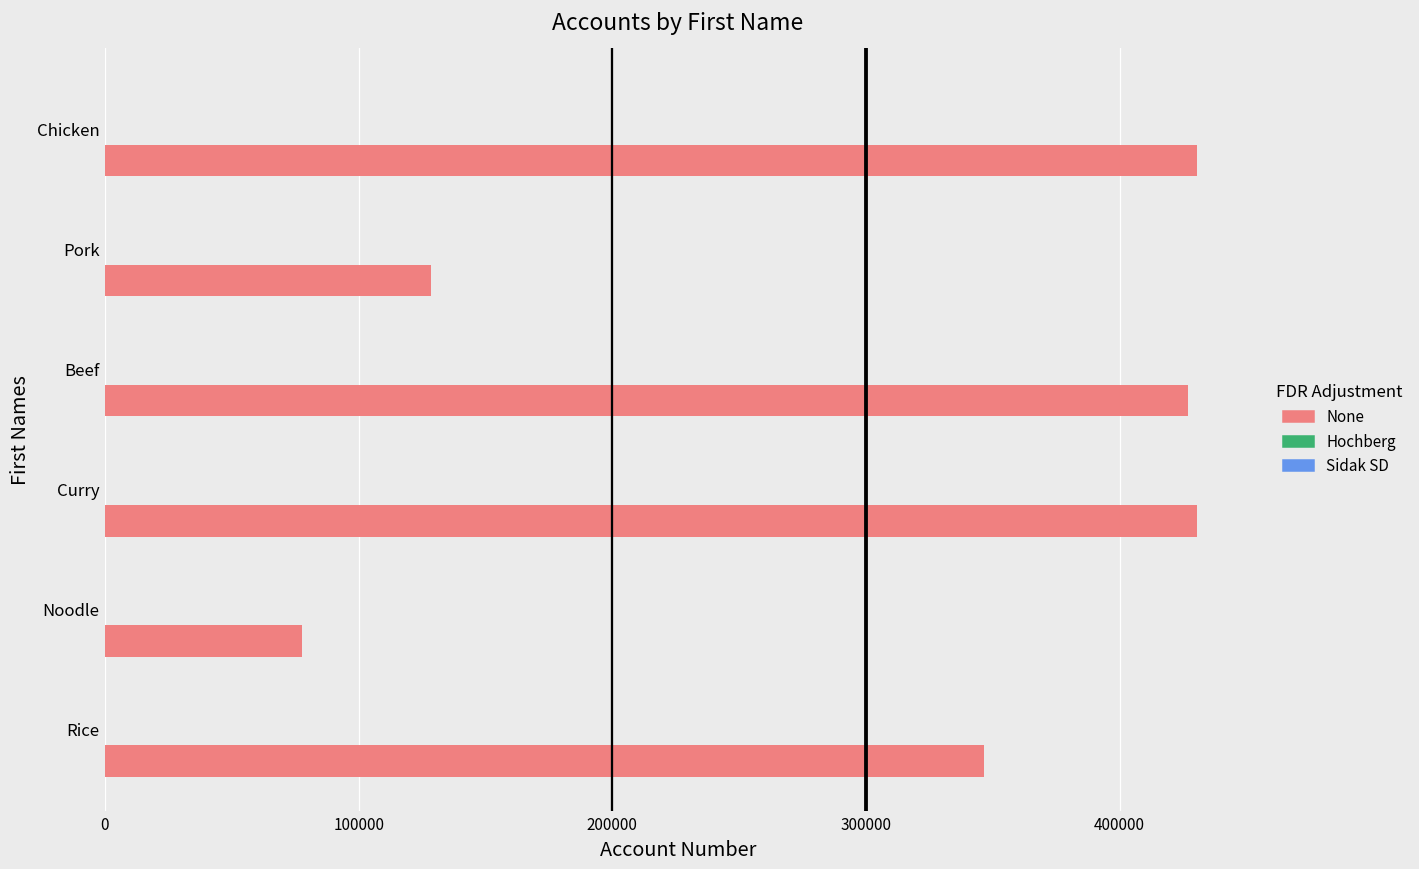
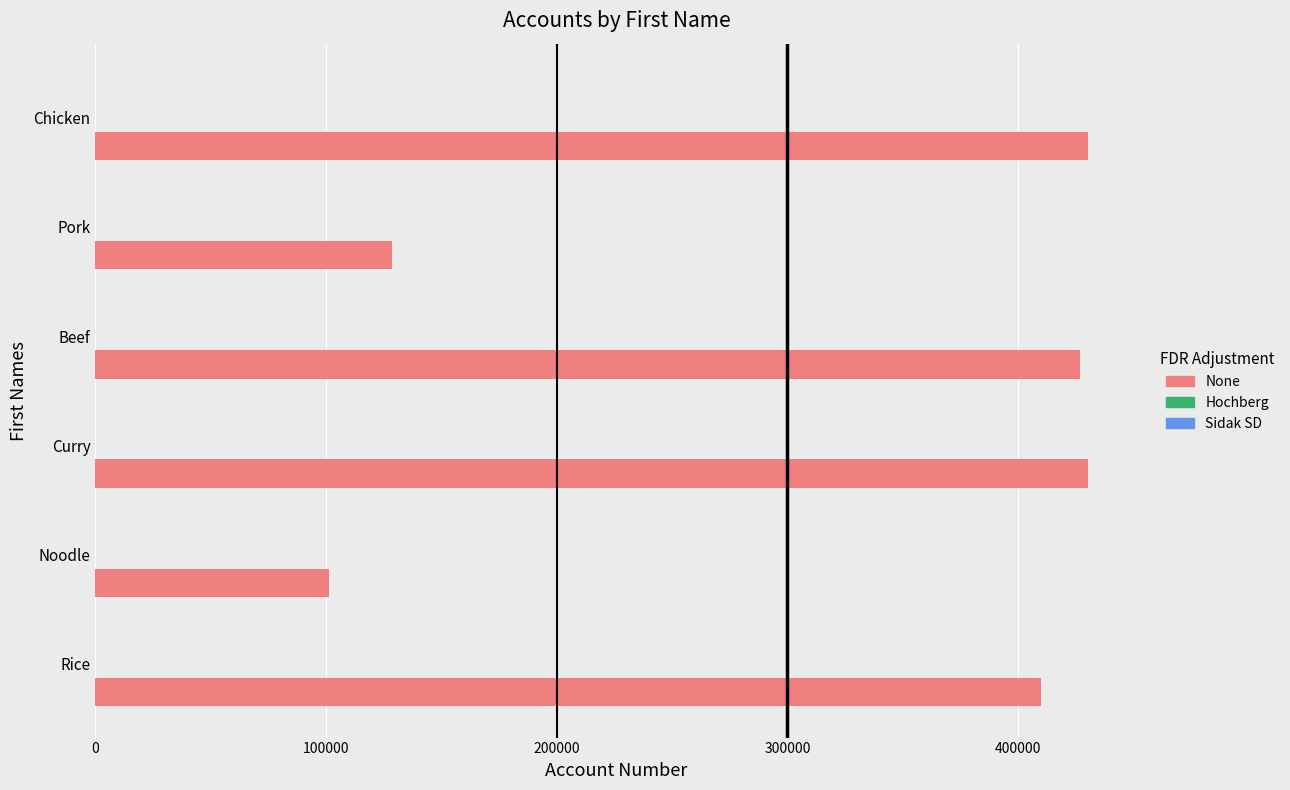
  {
    "None": {
      "Chicken": 430000,
      "Pork": 129000,
      "Beef": 427000,
      "Curry": 430000,
-     "Noodle": 78000,
-     "Rice": 346000
+     "Noodle": 101000,
+     "Rice": 410000
    }
  }
